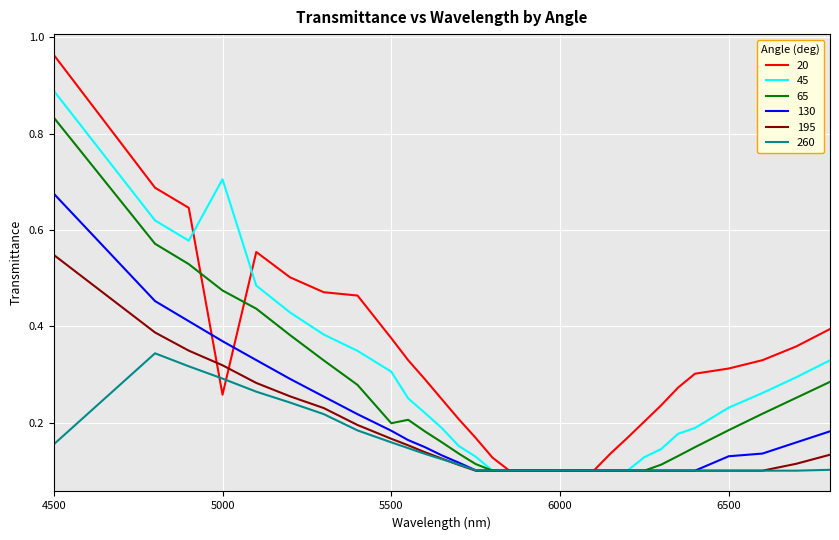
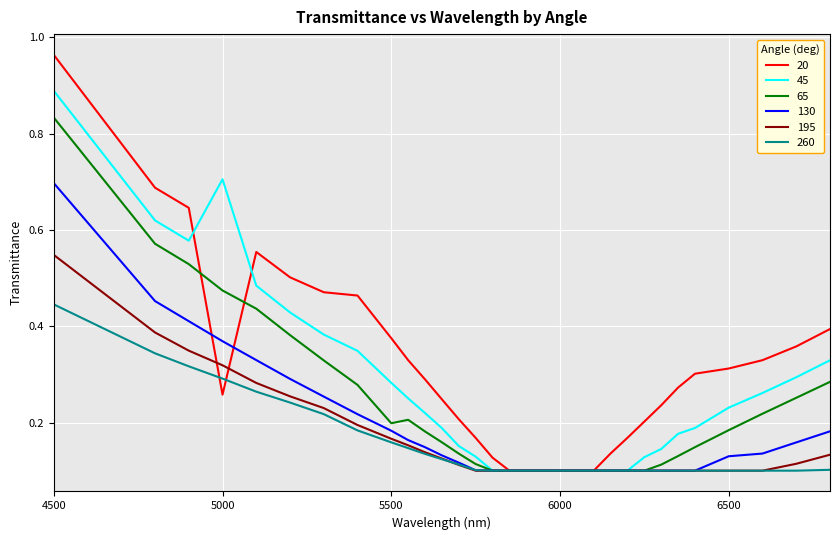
  {
    "20": {
      "4500": 0.96,
      "5000": 0.26,
      "5500": 0.38,
      "6500": 0.31
    },
    "45": {
      "4500": 0.89,
      "5000": 0.71,
-     "5500": 0.31,
+     "5500": 0.28,
      "6500": 0.23
    },
    "65": {
      "4500": 0.83,
      "5000": 0.47,
      "5500": 0.20,
      "6500": 0.18
    },
    "130": {
-     "4500": 0.68,
+     "4500": 0.70,
      "5000": 0.37,
      "5500": 0.18,
      "6500": 0.13
    },
    "195": {
      "4500": 0.55,
      "5000": 0.32,
      "5500": 0.17
    },
    "260": {
-     "4500": 0.15,
+     "4500": 0.45,
      "5000": 0.29,
      "5500": 0.16
    }
  }
